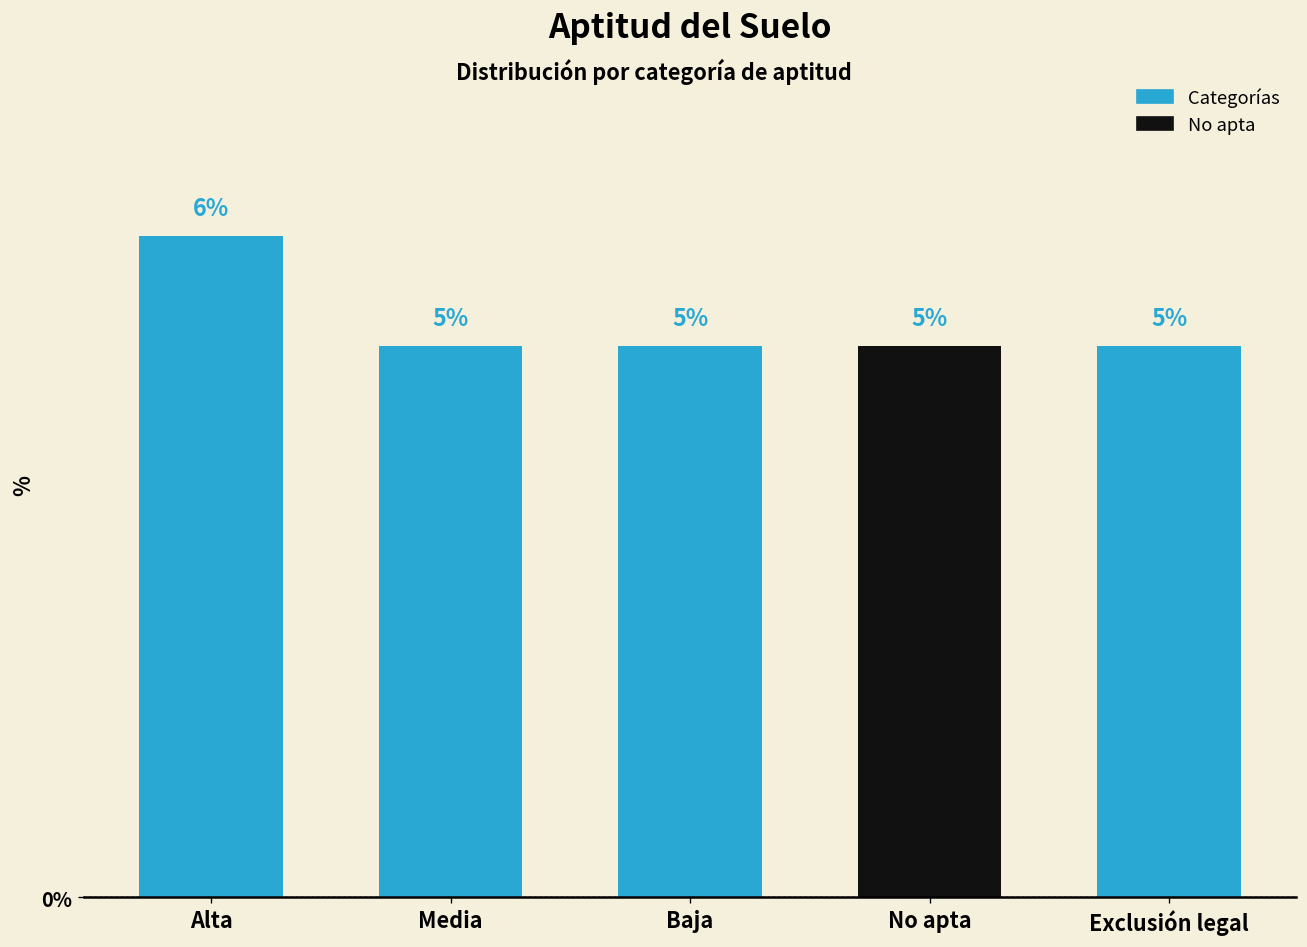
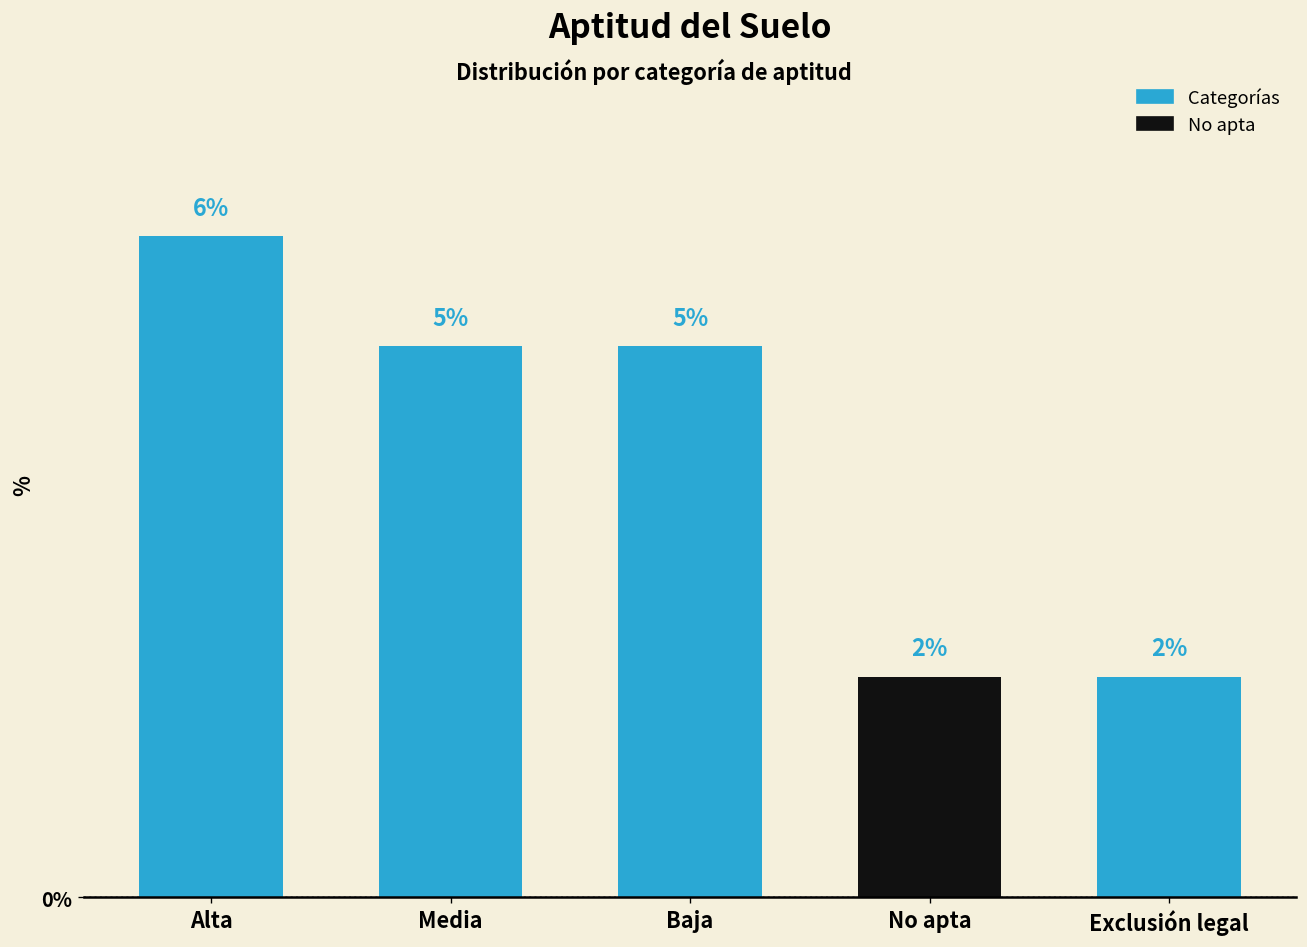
  {
    "Alta": "6%",
    "Media": "5%",
    "Baja": "5%",
-   "No apta": "5%",
-   "Exclusión legal": "5%"
+   "No apta": "2%",
+   "Exclusión legal": "2%"
  }
